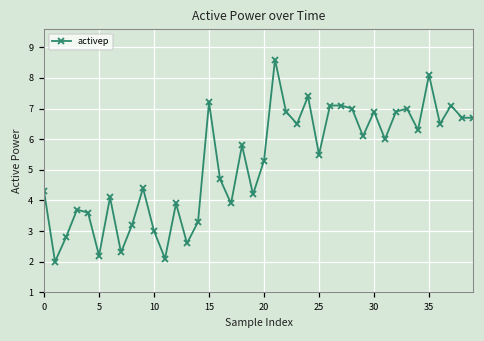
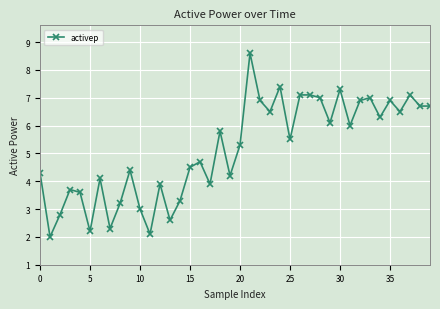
  {
    "0": 4.3,
    "5": 2.2,
    "10": 3.0,
-   "15": 7.2,
+   "15": 4.5,
    "20": 5.3,
    "25": 5.5,
-   "30": 6.9,
-   "35": 8.1
+   "30": 7.3,
+   "35": 6.9
  }
